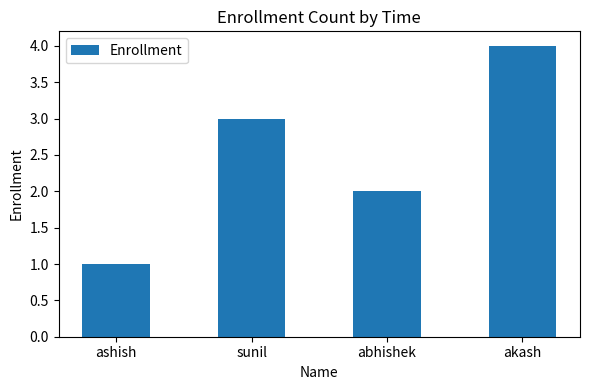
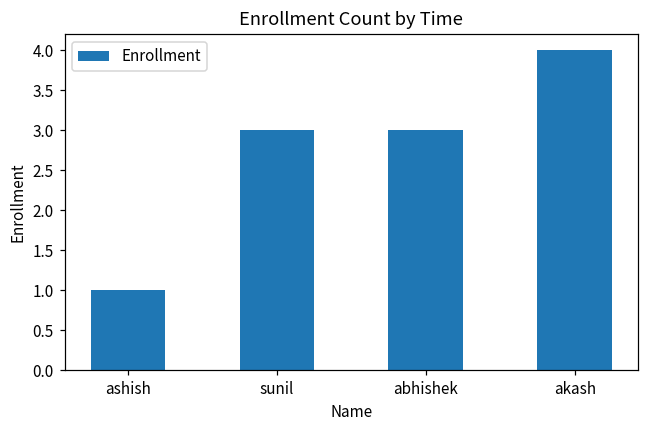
  {
    "ashish": 1,
    "sunil": 3,
-   "abhishek": 2,
+   "abhishek": 3,
    "akash": 4
  }
